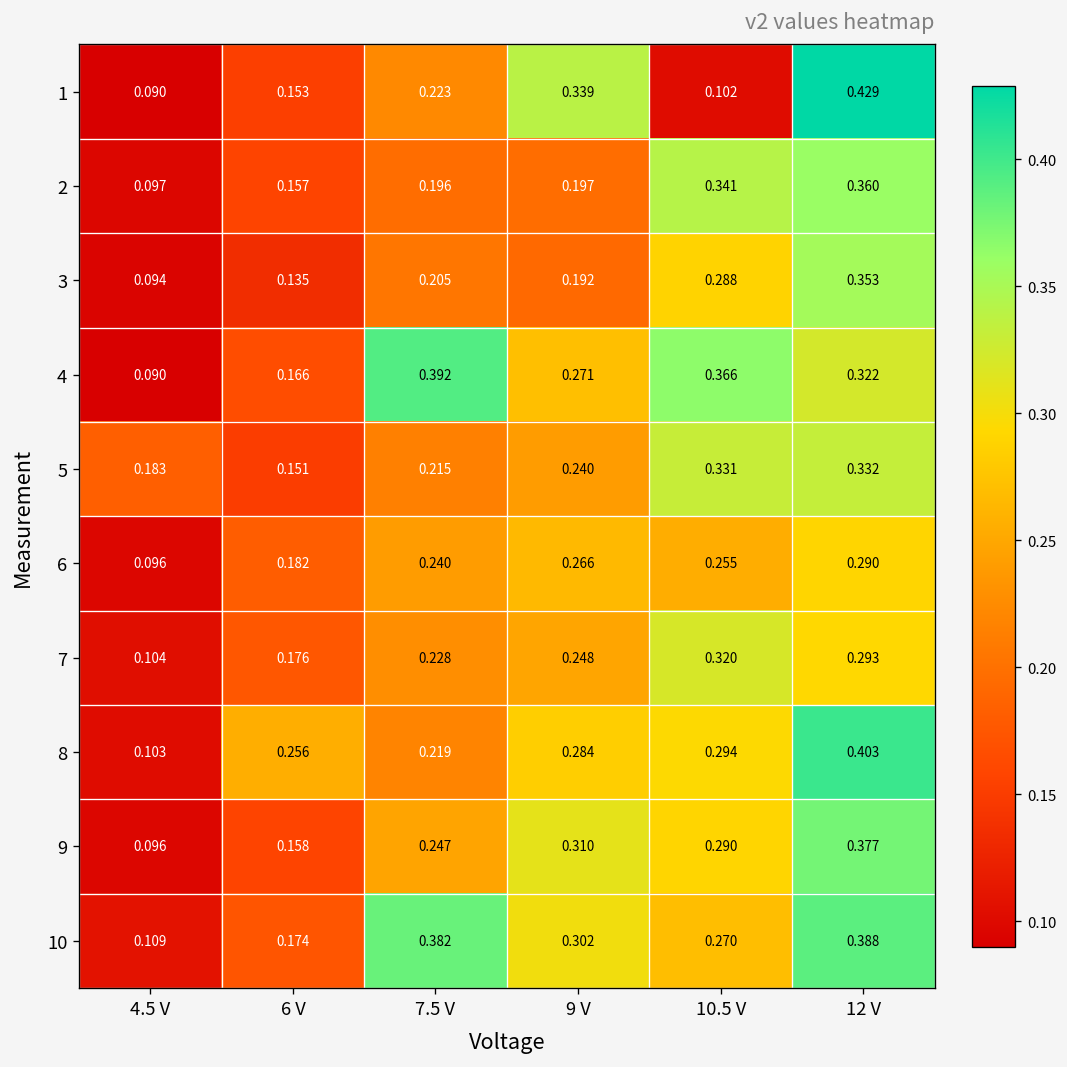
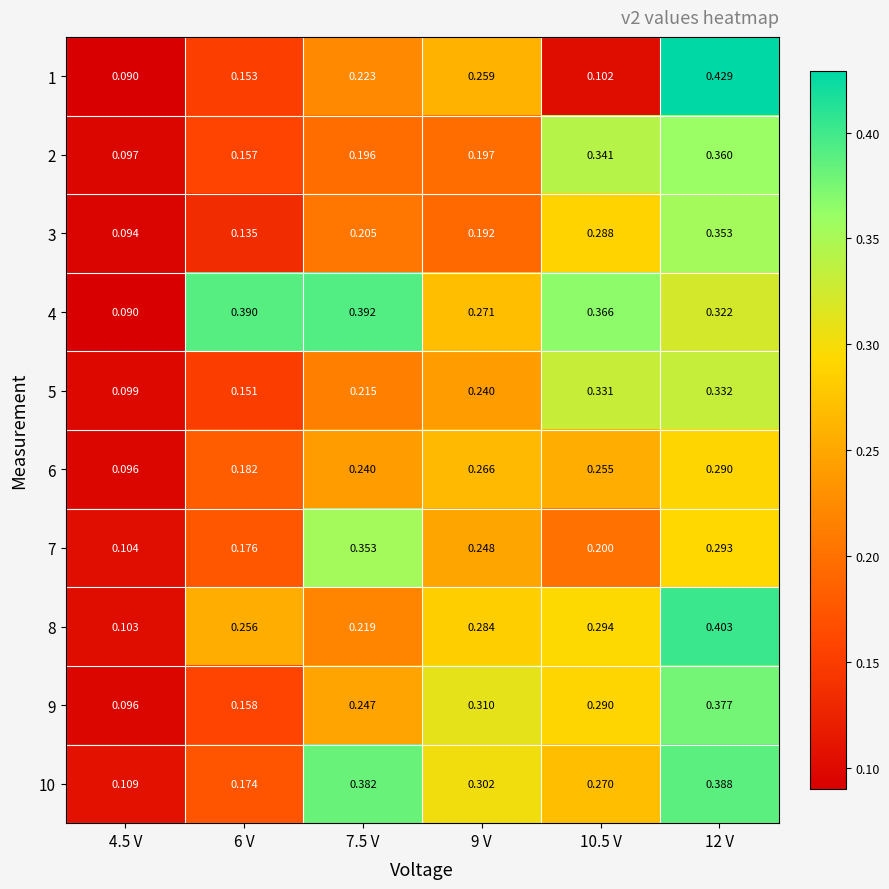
  {
    "1": {
      "4.5 V": 0.090,
      "6 V": 0.153,
      "7.5 V": 0.223,
-     "9 V": 0.339,
+     "9 V": 0.259,
      "10.5 V": 0.102,
      "12 V": 0.429
    },
    "2": {
      "4.5 V": 0.097,
      "6 V": 0.157,
      "7.5 V": 0.196,
      "9 V": 0.197,
      "10.5 V": 0.341,
      "12 V": 0.360
    },
    "3": {
      "4.5 V": 0.094,
      "6 V": 0.135,
      "7.5 V": 0.205,
      "9 V": 0.192,
      "10.5 V": 0.288,
      "12 V": 0.353
    },
    "4": {
      "4.5 V": 0.090,
-     "6 V": 0.166,
+     "6 V": 0.390,
      "7.5 V": 0.392,
      "9 V": 0.271,
      "10.5 V": 0.366,
      "12 V": 0.322
    },
    "5": {
-     "4.5 V": 0.183,
+     "4.5 V": 0.099,
      "6 V": 0.151,
      "7.5 V": 0.215,
      "9 V": 0.240,
      "10.5 V": 0.331,
      "12 V": 0.332
    },
    "6": {
      "4.5 V": 0.096,
      "6 V": 0.182,
      "7.5 V": 0.240,
      "9 V": 0.266,
      "10.5 V": 0.255,
      "12 V": 0.290
    },
    "7": {
      "4.5 V": 0.104,
      "6 V": 0.176,
-     "7.5 V": 0.228,
+     "7.5 V": 0.353,
      "9 V": 0.248,
-     "10.5 V": 0.320,
+     "10.5 V": 0.200,
      "12 V": 0.293
    },
    "8": {
      "4.5 V": 0.103,
      "6 V": 0.256,
      "7.5 V": 0.219,
      "9 V": 0.284,
      "10.5 V": 0.294,
      "12 V": 0.403
    },
    "9": {
      "4.5 V": 0.096,
      "6 V": 0.158,
      "7.5 V": 0.247,
      "9 V": 0.310,
      "10.5 V": 0.290,
      "12 V": 0.377
    },
    "10": {
      "4.5 V": 0.109,
      "6 V": 0.174,
      "7.5 V": 0.382,
      "9 V": 0.302,
      "10.5 V": 0.270,
      "12 V": 0.388
    }
  }
